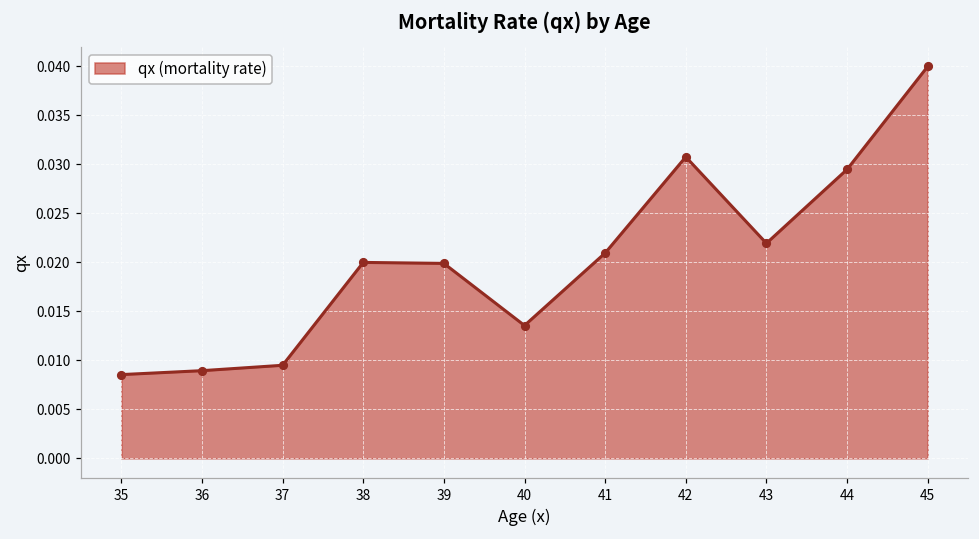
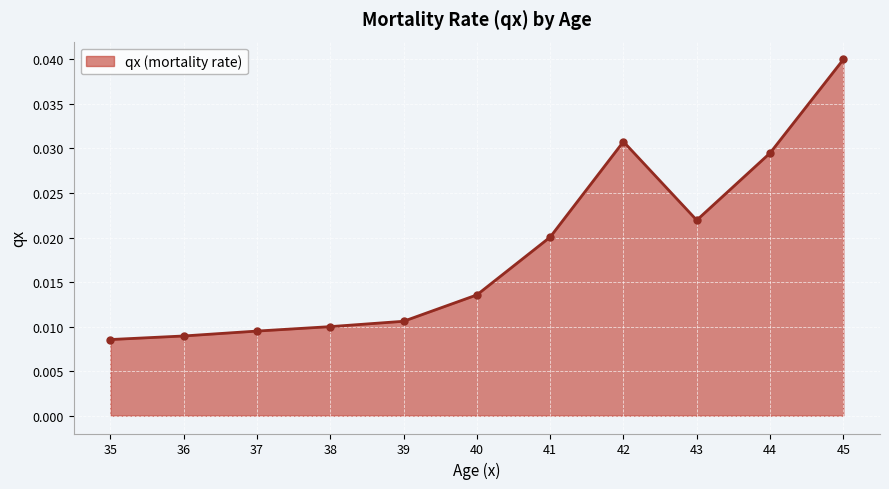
  {
    "35": 0.009,
    "36": 0.009,
    "37": 0.010,
-   "38": 0.02,
-   "39": 0.020,
+   "38": 0.01,
+   "39": 0.011,
    "40": 0.014,
-   "41": 0.021,
+   "41": 0.020,
    "42": 0.031,
    "43": 0.022,
    "44": 0.029,
    "45": 0.040
  }
